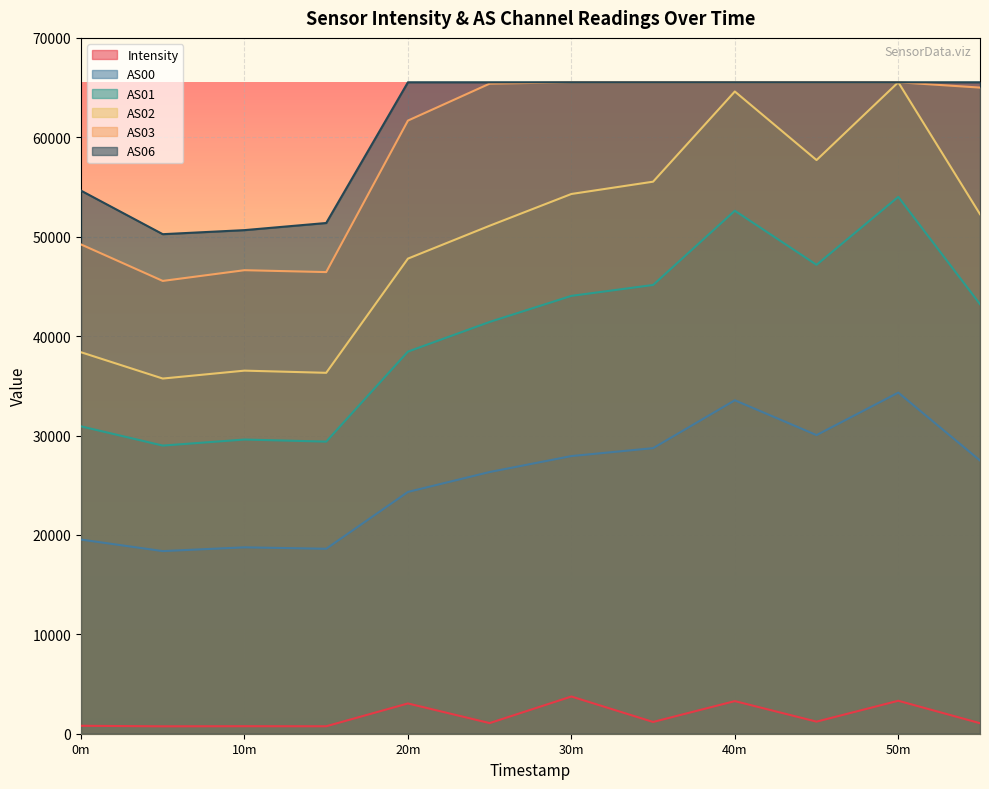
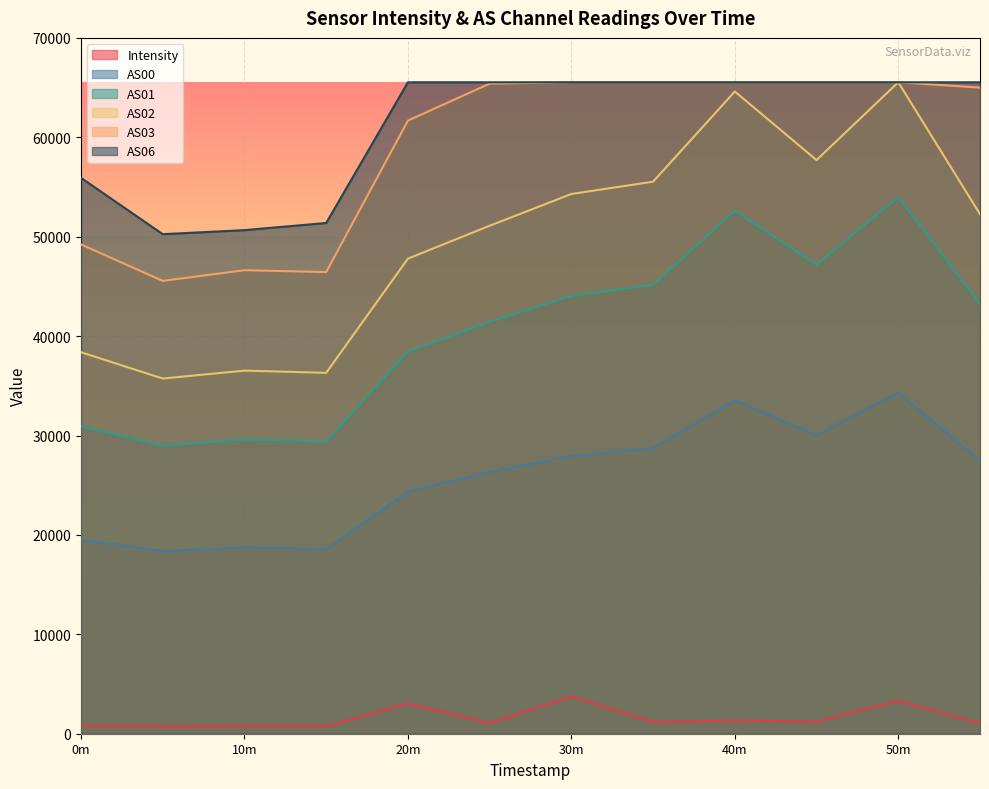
  {
    "Intensity": {
      "0m": 1000,
      "10m": 1000,
      "20m": 3000,
      "30m": 4000,
-     "40m": 3000,
+     "40m": 1000,
      "50m": 3000
    },
    "AS06": {
-     "0m": 55000,
+     "0m": 56000,
      "10m": 51000,
      "20m": 66000
    }
  }
